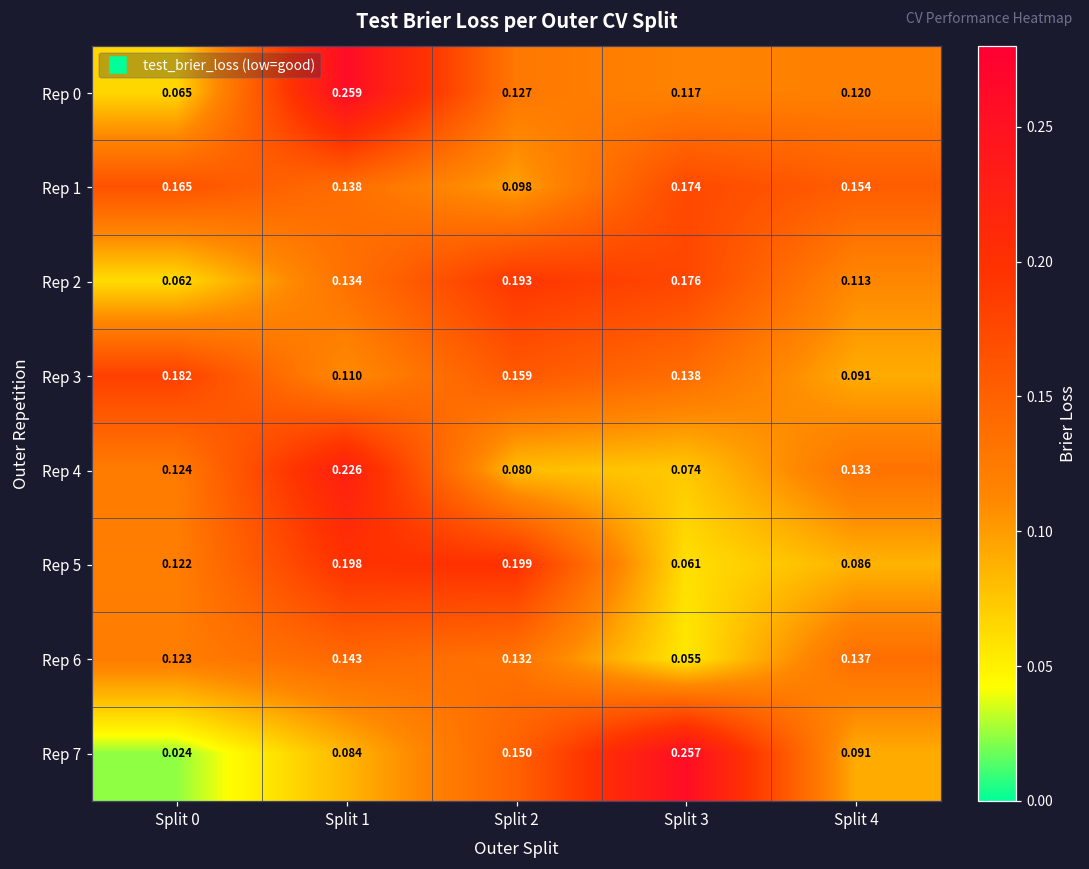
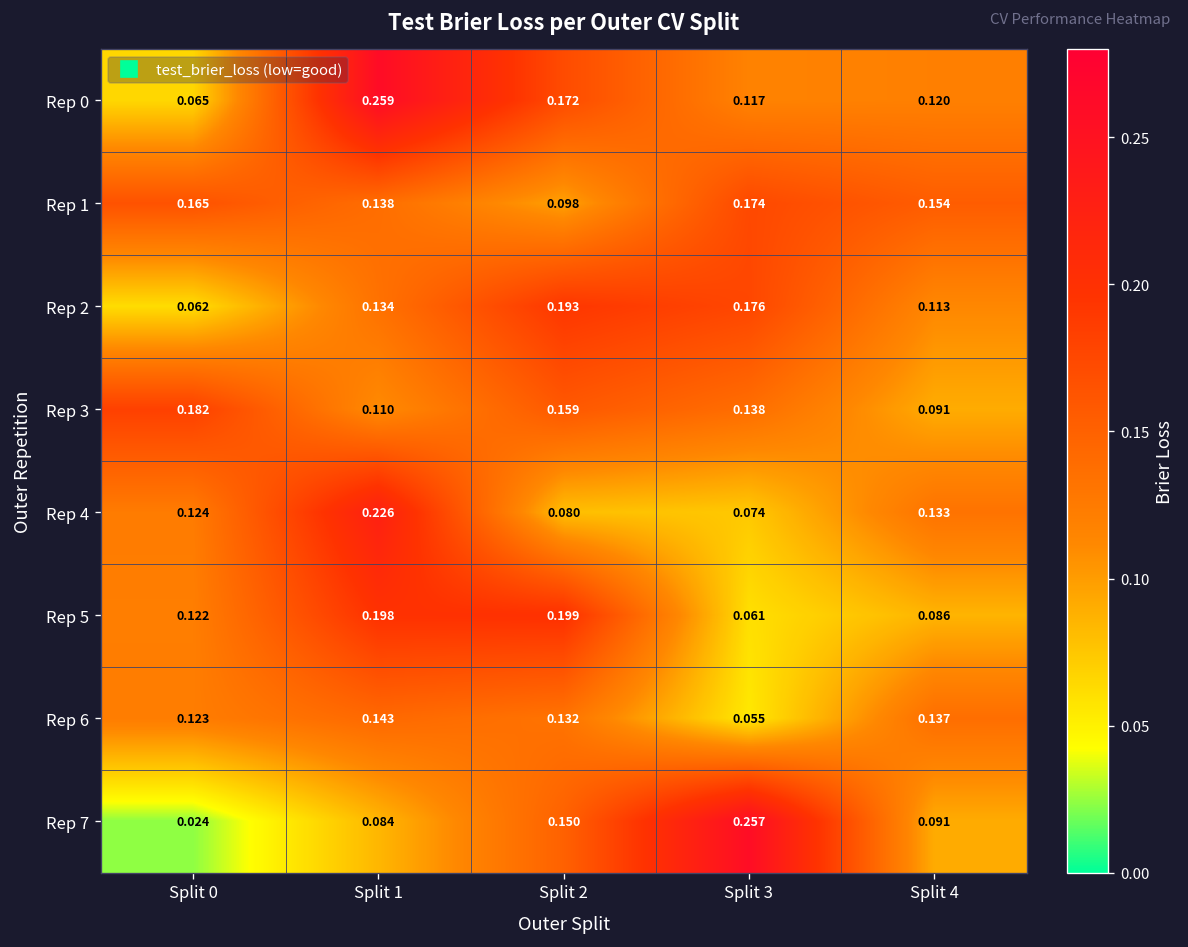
  {
    "Rep 0": {
      "Split 0": 0.065,
      "Split 1": 0.259,
-     "Split 2": 0.127,
+     "Split 2": 0.172,
      "Split 3": 0.117,
      "Split 4": 0.120
    },
    "Rep 1": {
      "Split 0": 0.165,
      "Split 1": 0.138,
      "Split 2": 0.098,
      "Split 3": 0.174,
      "Split 4": 0.154
    },
    "Rep 2": {
      "Split 0": 0.062,
      "Split 1": 0.134,
      "Split 2": 0.193,
      "Split 3": 0.176,
      "Split 4": 0.113
    },
    "Rep 3": {
      "Split 0": 0.182,
      "Split 1": 0.110,
      "Split 2": 0.159,
      "Split 3": 0.138,
      "Split 4": 0.091
    },
    "Rep 4": {
      "Split 0": 0.124,
      "Split 1": 0.226,
      "Split 2": 0.080,
      "Split 3": 0.074,
      "Split 4": 0.133
    },
    "Rep 5": {
      "Split 0": 0.122,
      "Split 1": 0.198,
      "Split 2": 0.199,
      "Split 3": 0.061,
      "Split 4": 0.086
    },
    "Rep 6": {
      "Split 0": 0.123,
      "Split 1": 0.143,
      "Split 2": 0.132,
      "Split 3": 0.055,
      "Split 4": 0.137
    },
    "Rep 7": {
      "Split 0": 0.024,
      "Split 1": 0.084,
      "Split 2": 0.150,
      "Split 3": 0.257,
      "Split 4": 0.091
    }
  }
